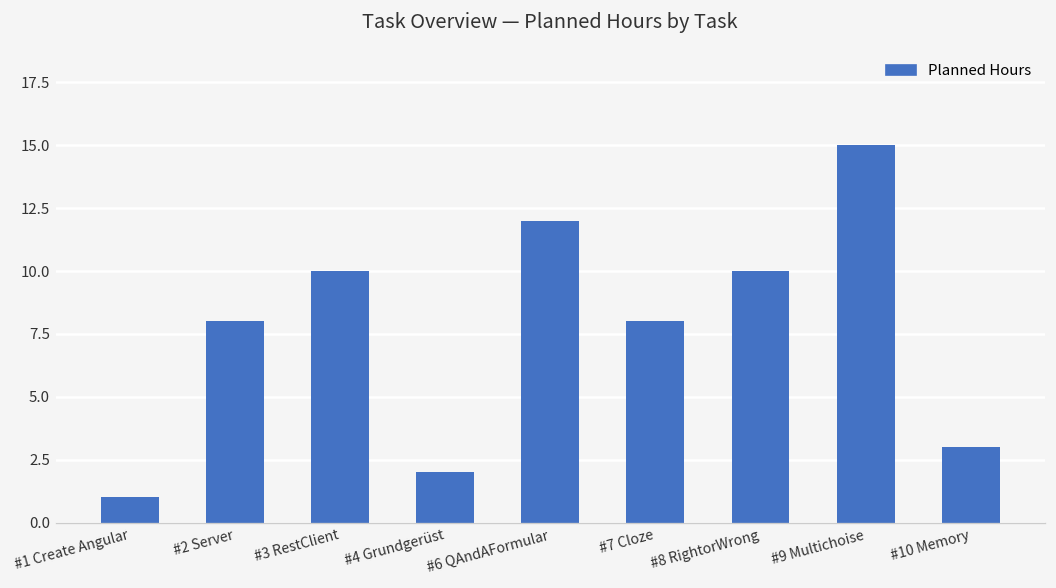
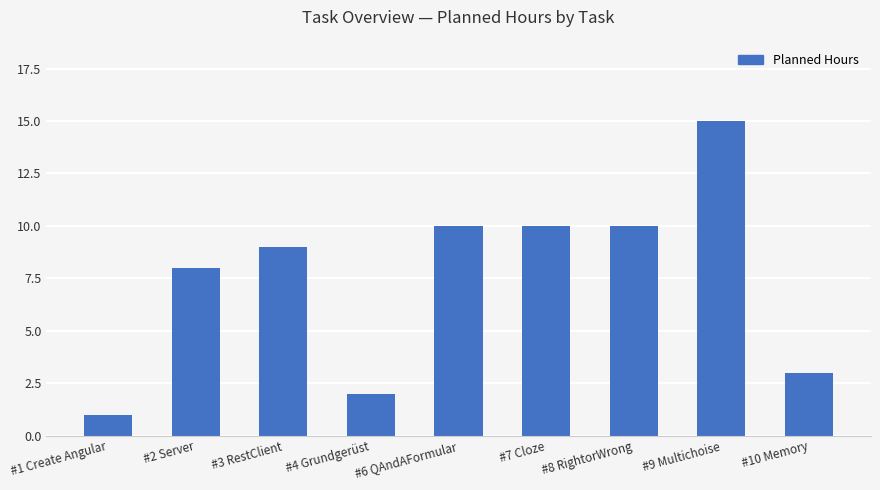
  {
    "#1 Create Angular": 1,
    "#2 Server": 8,
-   "#3 RestClient": 10,
+   "#3 RestClient": 9,
    "#4 Grundgerüst": 2,
-   "#6 QAndAFormular": 12,
-   "#7 Cloze": 8,
+   "#6 QAndAFormular": 10,
+   "#7 Cloze": 10,
    "#8 RightorWrong": 10,
    "#9 Multichoise": 15,
    "#10 Memory": 3
  }
